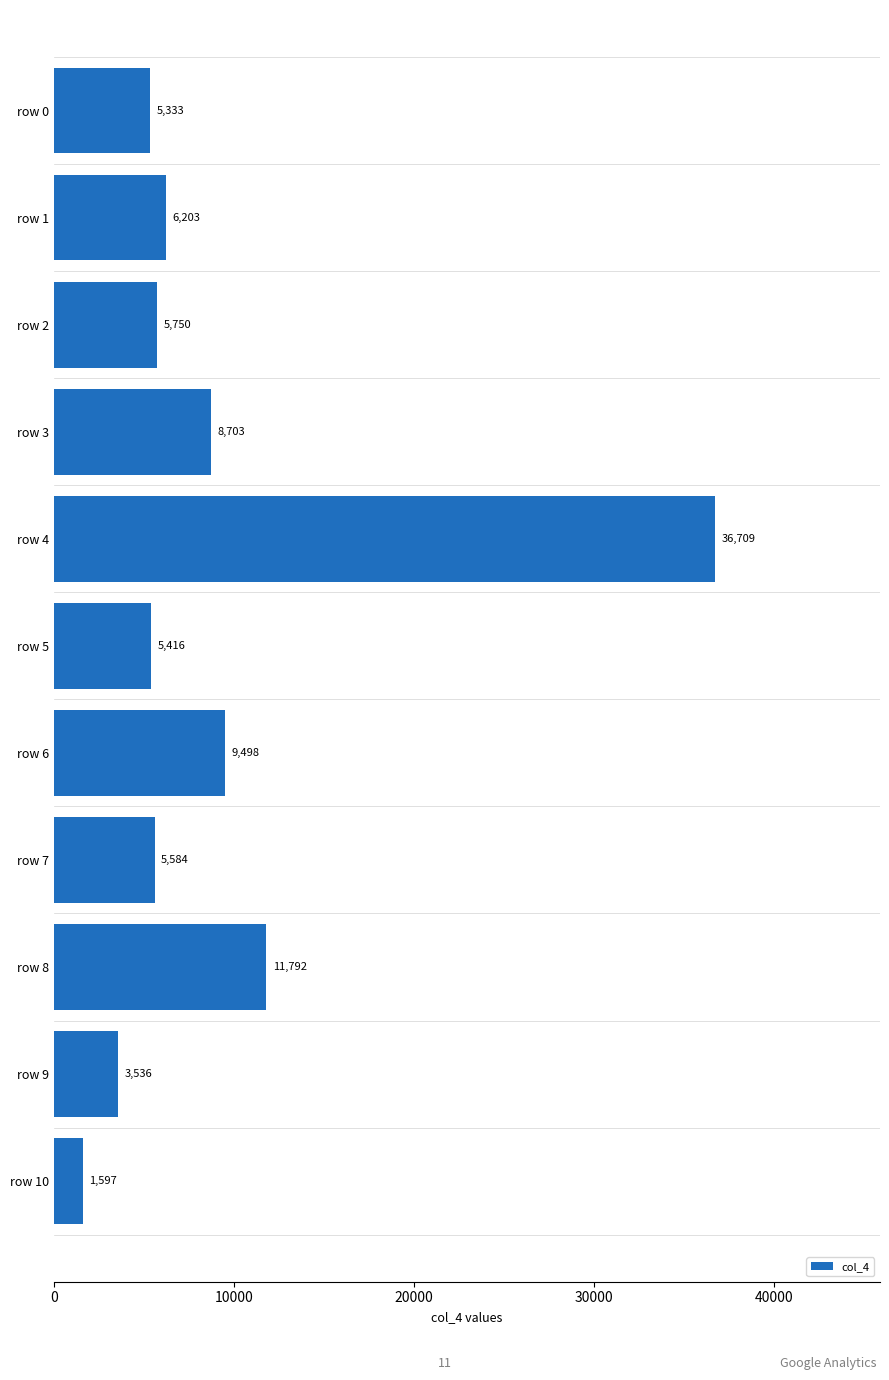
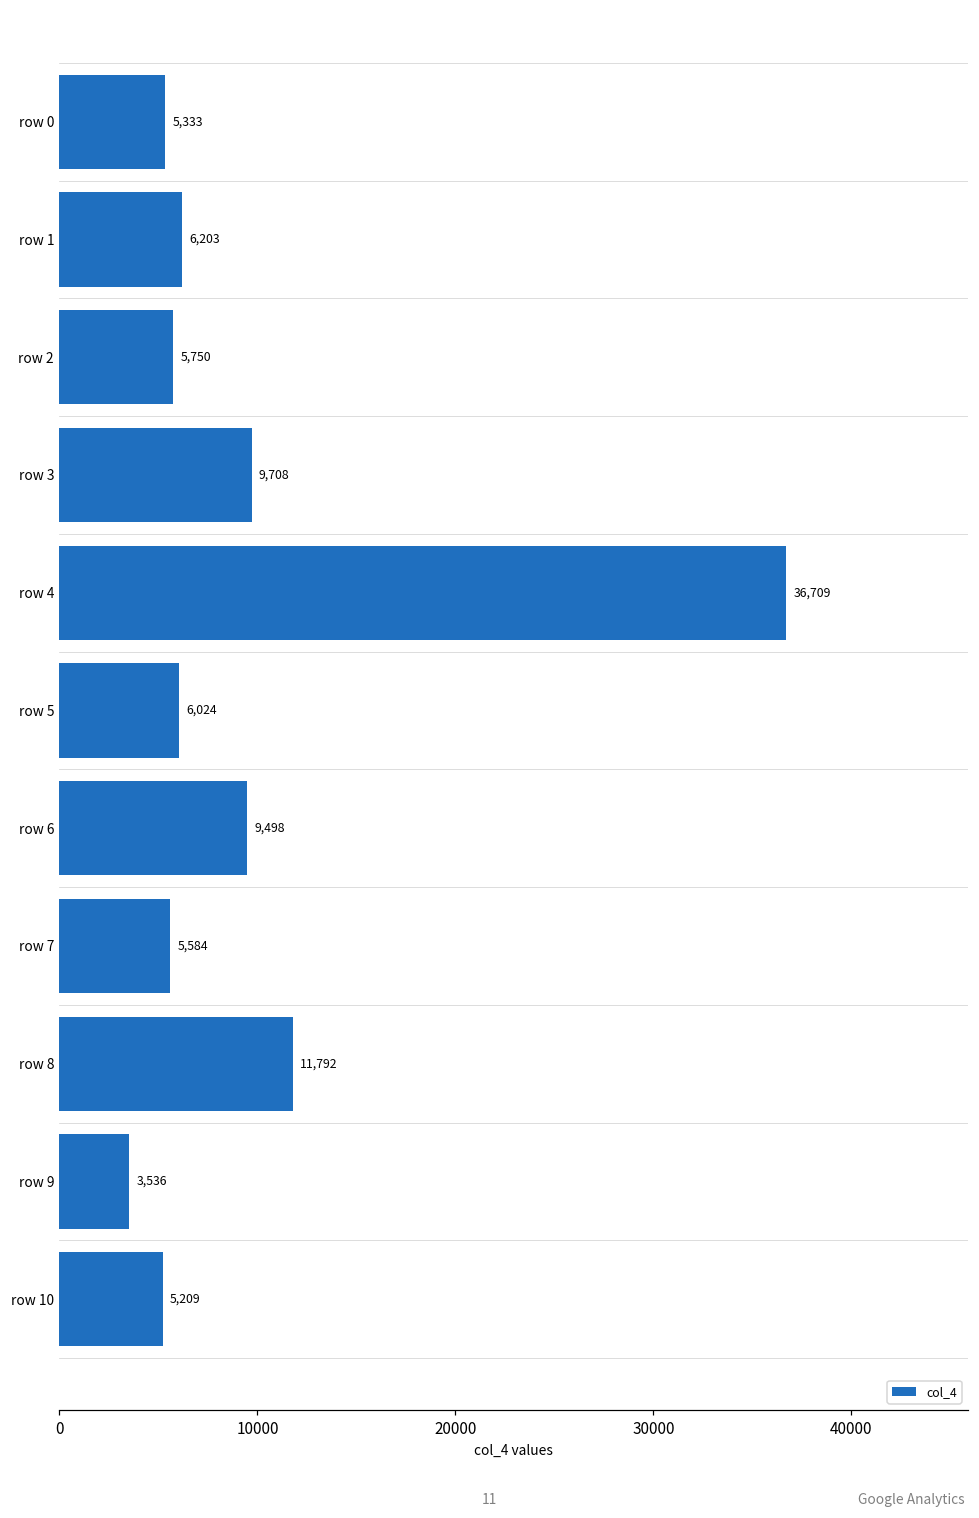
  {
    "row 0": "5,333",
    "row 1": "6,203",
    "row 2": "5,750",
-   "row 3": "8,703",
+   "row 3": "9,708",
    "row 4": "36,709",
-   "row 5": "5,416",
+   "row 5": "6,024",
    "row 6": "9,498",
    "row 7": "5,584",
    "row 8": "11,792",
    "row 9": "3,536",
-   "row 10": "1,597"
+   "row 10": "5,209"
  }
